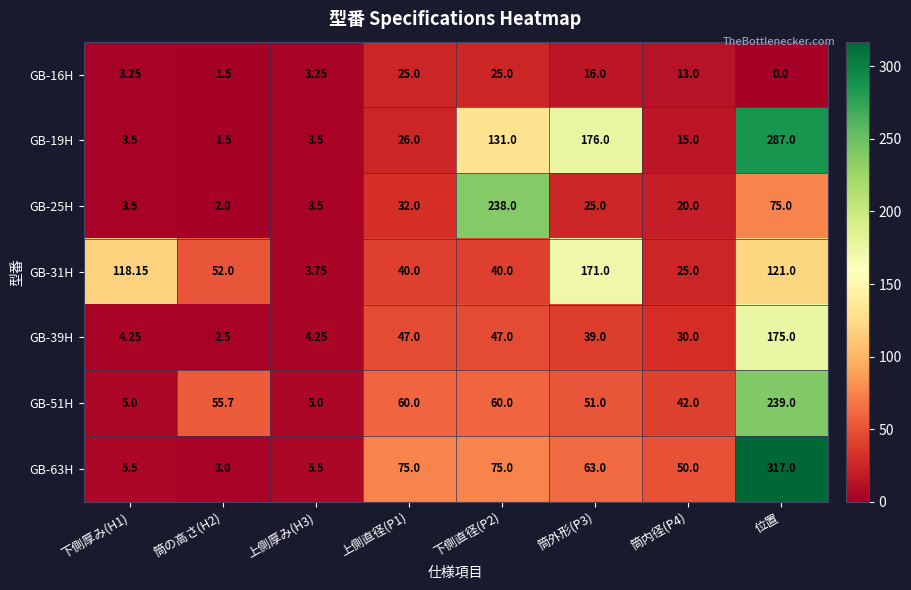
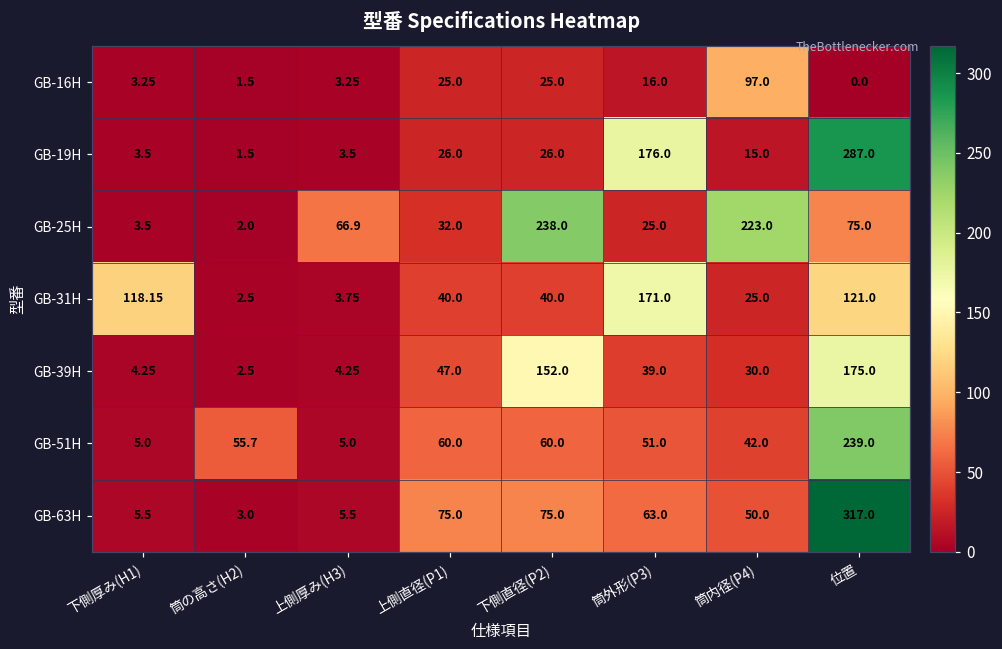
  {
    "GB-16H": {
      "下側厚み(H1)": 3.25,
      "筒の高さ(H2)": 1.5,
      "上側厚み(H3)": 3.25,
      "上側直径(P1)": 25.0,
      "下側直径(P2)": 25.0,
      "筒外形(P3)": 16.0,
-     "筒内径(P4)": 13.0
+     "筒内径(P4)": 97.0
    },
    "GB-19H": {
      "下側厚み(H1)": 3.5,
      "筒の高さ(H2)": 1.5,
      "上側厚み(H3)": 3.5,
      "上側直径(P1)": 26.0,
-     "下側直径(P2)": 131.0,
+     "下側直径(P2)": 26.0,
      "筒外形(P3)": 176.0,
      "筒内径(P4)": 15.0,
      "位置": 287.0
    },
    "GB-25H": {
      "下側厚み(H1)": 3.5,
      "筒の高さ(H2)": 2.0,
-     "上側厚み(H3)": 3.5,
+     "上側厚み(H3)": 66.9,
      "上側直径(P1)": 32.0,
      "下側直径(P2)": 238.0,
      "筒外形(P3)": 25.0,
-     "筒内径(P4)": 20.0,
+     "筒内径(P4)": 223.0,
      "位置": 75.0
    },
    "GB-31H": {
      "下側厚み(H1)": 118.15,
-     "筒の高さ(H2)": 52.0,
+     "筒の高さ(H2)": 2.5,
      "上側厚み(H3)": 3.75,
      "上側直径(P1)": 40.0,
      "下側直径(P2)": 40.0,
      "筒外形(P3)": 171.0,
      "筒内径(P4)": 25.0,
      "位置": 121.0
    },
    "GB-39H": {
      "下側厚み(H1)": 4.25,
      "筒の高さ(H2)": 2.5,
      "上側厚み(H3)": 4.25,
      "上側直径(P1)": 47.0,
-     "下側直径(P2)": 47.0,
+     "下側直径(P2)": 152.0,
      "筒外形(P3)": 39.0,
      "筒内径(P4)": 30.0,
      "位置": 175.0
    },
    "GB-51H": {
      "下側厚み(H1)": 5.0,
      "筒の高さ(H2)": 55.7,
      "上側厚み(H3)": 5.0,
      "上側直径(P1)": 60.0,
      "下側直径(P2)": 60.0,
      "筒外形(P3)": 51.0,
      "筒内径(P4)": 42.0,
      "位置": 239.0
    },
    "GB-63H": {
      "下側厚み(H1)": 5.5,
      "筒の高さ(H2)": 3.0,
      "上側厚み(H3)": 5.5,
      "上側直径(P1)": 75.0,
      "下側直径(P2)": 75.0,
      "筒外形(P3)": 63.0,
      "筒内径(P4)": 50.0,
      "位置": 317.0
    }
  }
